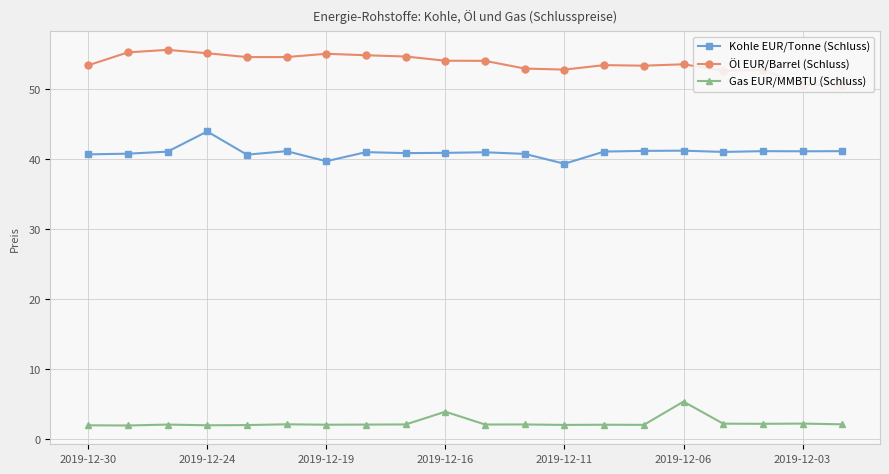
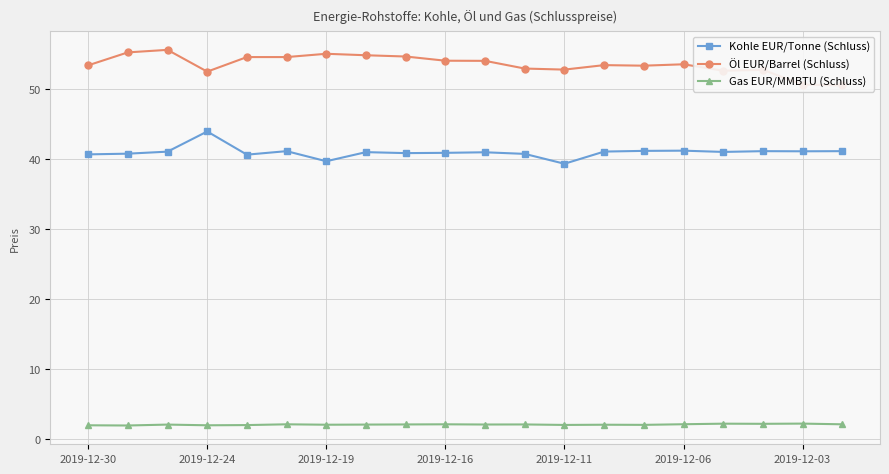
  {
    "Kohle EUR/Tonne (Schluss)": {
      "2019-12-30": 41,
      "2019-12-24": 44,
      "2019-12-19": 40,
      "2019-12-16": 41,
      "2019-12-11": 39,
      "2019-12-06": 41,
      "2019-12-03": 41
    },
    "Öl EUR/Barrel (Schluss)": {
      "2019-12-30": 53,
-     "2019-12-24": 55,
+     "2019-12-24": 52,
      "2019-12-19": 55,
      "2019-12-16": 54,
      "2019-12-11": 53,
      "2019-12-06": 54
    },
    "Gas EUR/MMBTU (Schluss)": {
      "2019-12-30": 2,
      "2019-12-24": 2,
      "2019-12-19": 2,
-     "2019-12-16": 4,
+     "2019-12-16": 2,
      "2019-12-11": 2,
-     "2019-12-06": 5,
+     "2019-12-06": 2,
      "2019-12-03": 2
    }
  }
